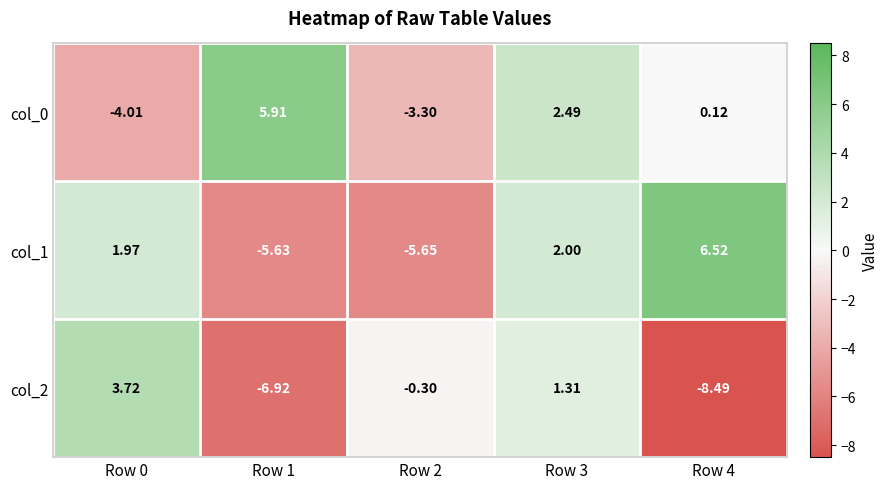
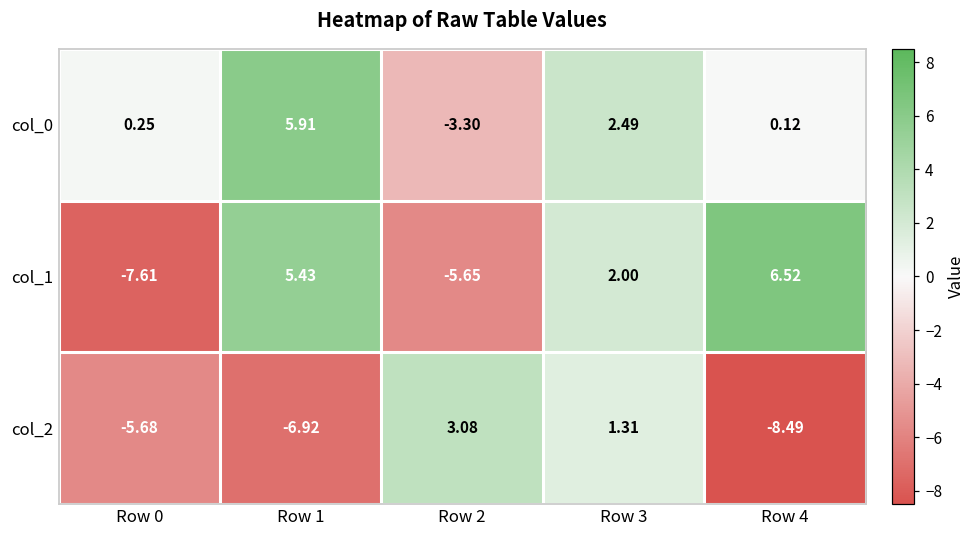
  {
    "col_0": {
-     "Row 0": -4.01,
+     "Row 0": 0.25,
      "Row 1": 5.91,
      "Row 2": -3.30,
      "Row 3": 2.49,
      "Row 4": 0.12
    },
    "col_1": {
-     "Row 0": 1.97,
-     "Row 1": -5.63,
+     "Row 0": -7.61,
+     "Row 1": 5.43,
      "Row 2": -5.65,
      "Row 3": 2.00,
      "Row 4": 6.52
    },
    "col_2": {
-     "Row 0": 3.72,
+     "Row 0": -5.68,
      "Row 1": -6.92,
-     "Row 2": -0.30,
+     "Row 2": 3.08,
      "Row 3": 1.31,
      "Row 4": -8.49
    }
  }
